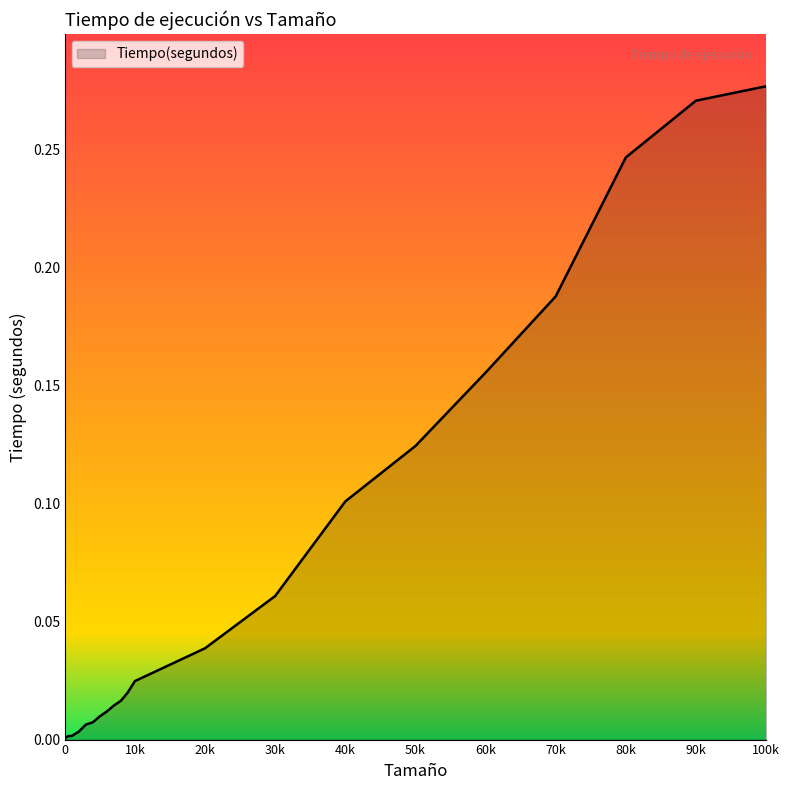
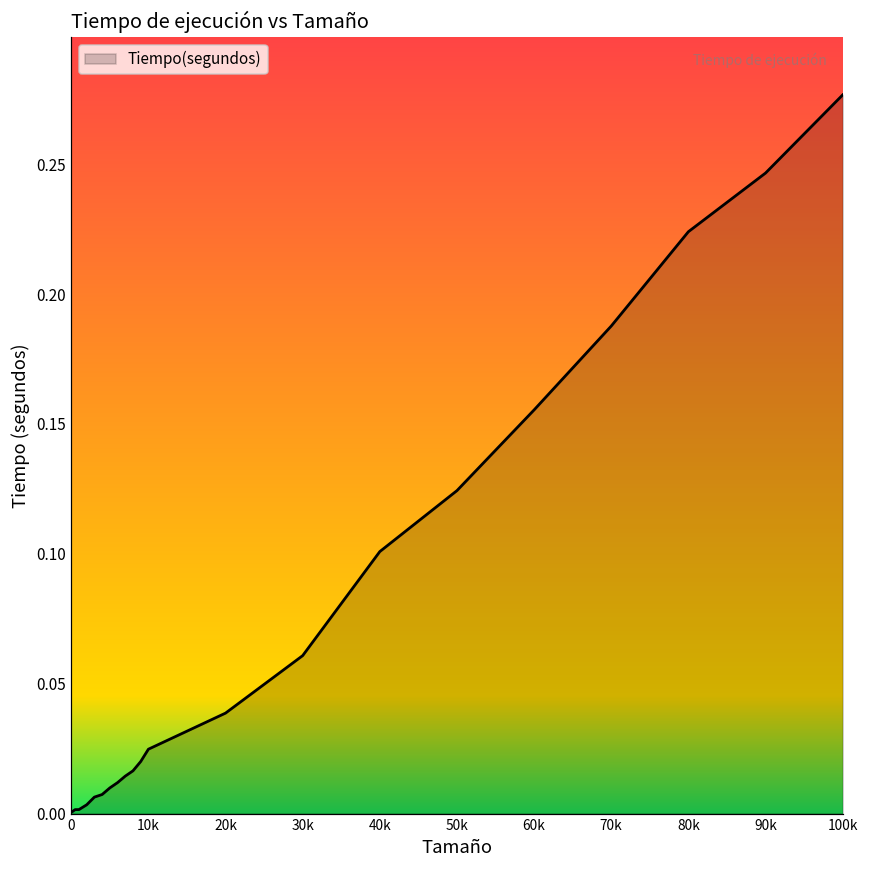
  {
    "10k": 0.025,
    "20k": 0.039,
    "30k": 0.061,
    "40k": 0.101,
    "50k": 0.124,
    "60k": 0.155,
    "70k": 0.188,
-   "80k": 0.247,
-   "90k": 0.271,
+   "80k": 0.224,
+   "90k": 0.247,
    "100k": 0.277
  }
